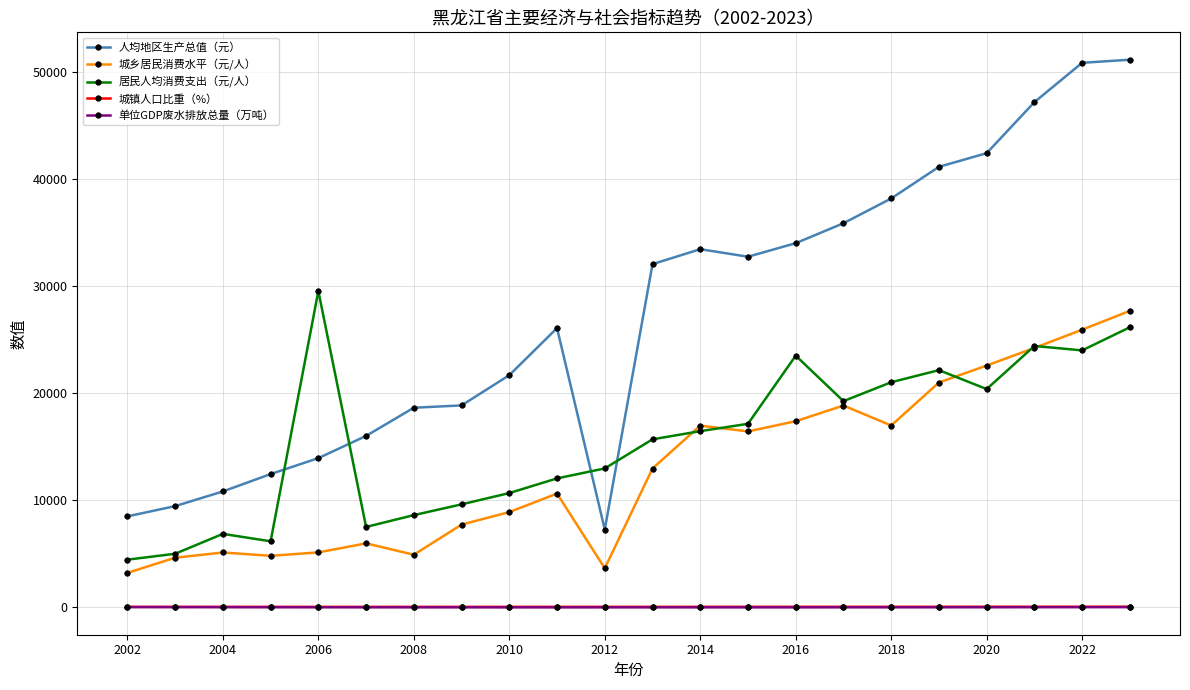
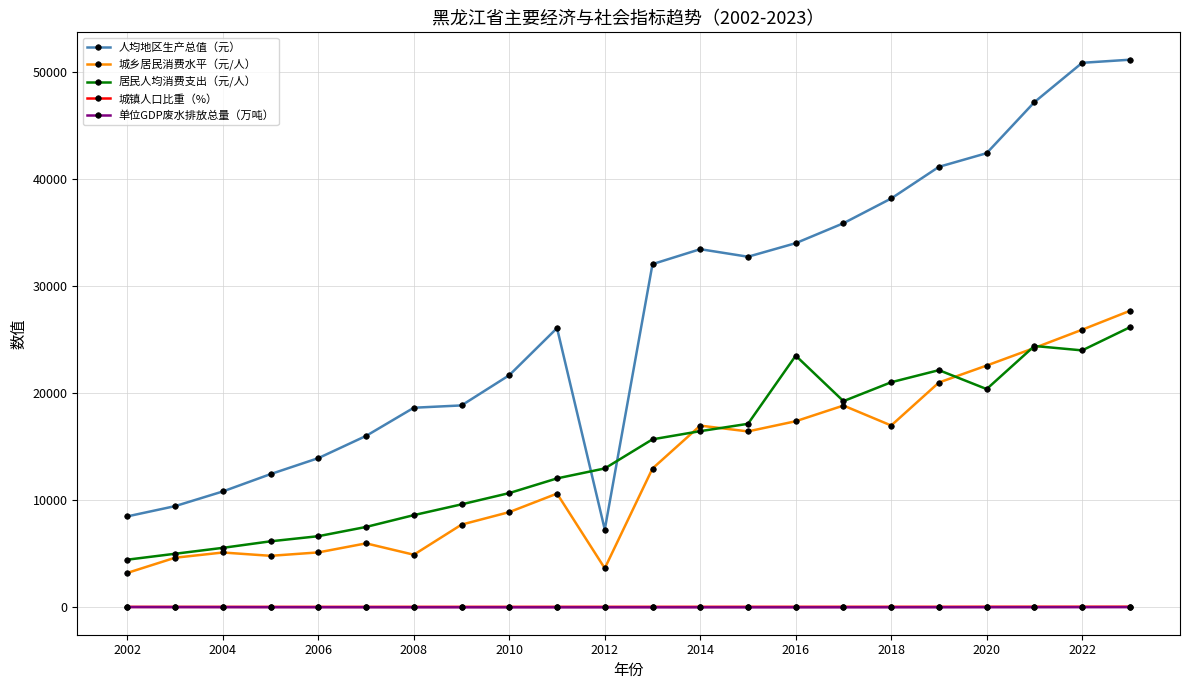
  {
    "人均地区生产总值（元）": {
      "2002": 8500,
      "2004": 10800,
      "2006": 13900,
      "2008": 18700,
      "2010": 21700,
      "2012": 7300,
      "2014": 33500,
      "2016": 34000,
      "2018": 38200,
      "2020": 42400,
      "2022": 50900
    },
    "城乡居民消费水平（元/人）": {
      "2002": 3200,
      "2004": 5100,
      "2006": 5100,
      "2008": 4900,
      "2010": 8900,
      "2012": 3700,
      "2014": 17000,
      "2016": 17400,
      "2018": 17000,
      "2020": 22600,
      "2022": 25900
    },
    "居民人均消费支出（元/人）": {
      "2002": 4500,
-     "2004": 6900,
-     "2006": 29600,
+     "2004": 5600,
+     "2006": 6700,
      "2008": 8600,
      "2010": 10700,
      "2012": 13000,
      "2014": 16500,
      "2016": 23500,
      "2018": 21000,
      "2020": 20400,
      "2022": 24000
    }
  }
